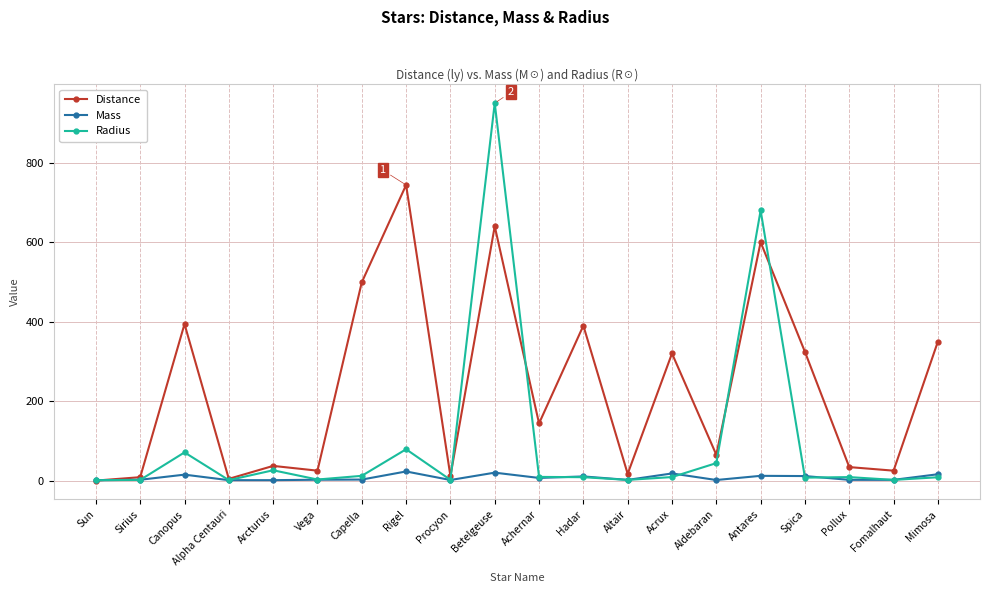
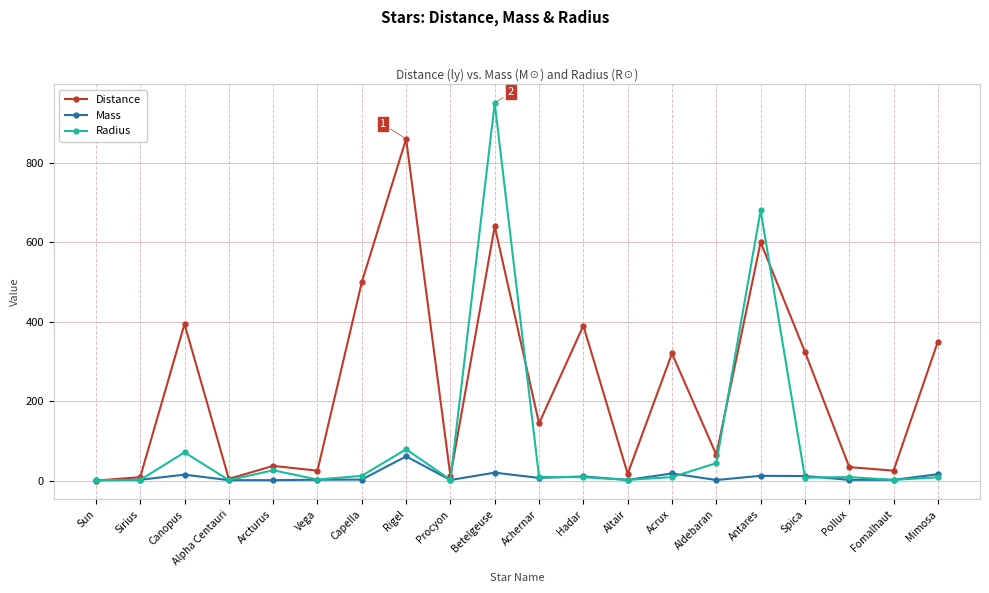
  {
    "Distance": {
      "Sirius": 10,
      "Canopus": 390,
      "Arcturus": 40,
      "Vega": 30,
      "Capella": 500,
-     "Rigel": 740,
+     "Rigel": 860,
      "Procyon": 10,
      "Betelgeuse": 640,
      "Achernar": 140,
      "Hadar": 390,
      "Altair": 20,
      "Acrux": 320,
      "Aldebaran": 70,
      "Antares": 600,
      "Spica": 320,
      "Pollux": 30,
      "Fomalhaut": 30,
      "Mimosa": 350
    },
    "Mass": {
      "Canopus": 20,
      "Arcturus": 0,
      "Capella": 0,
-     "Rigel": 20,
+     "Rigel": 60,
      "Betelgeuse": 20,
      "Acrux": 20,
      "Aldebaran": 0,
      "Antares": 10,
      "Pollux": 0,
      "Mimosa": 20
    },
    "Radius": {
      "Canopus": 70,
      "Arcturus": 30,
      "Capella": 10,
      "Rigel": 80,
      "Betelgeuse": 950,
      "Acrux": 10,
      "Aldebaran": 40,
      "Antares": 680,
      "Pollux": 10,
      "Mimosa": 10
    }
  }
